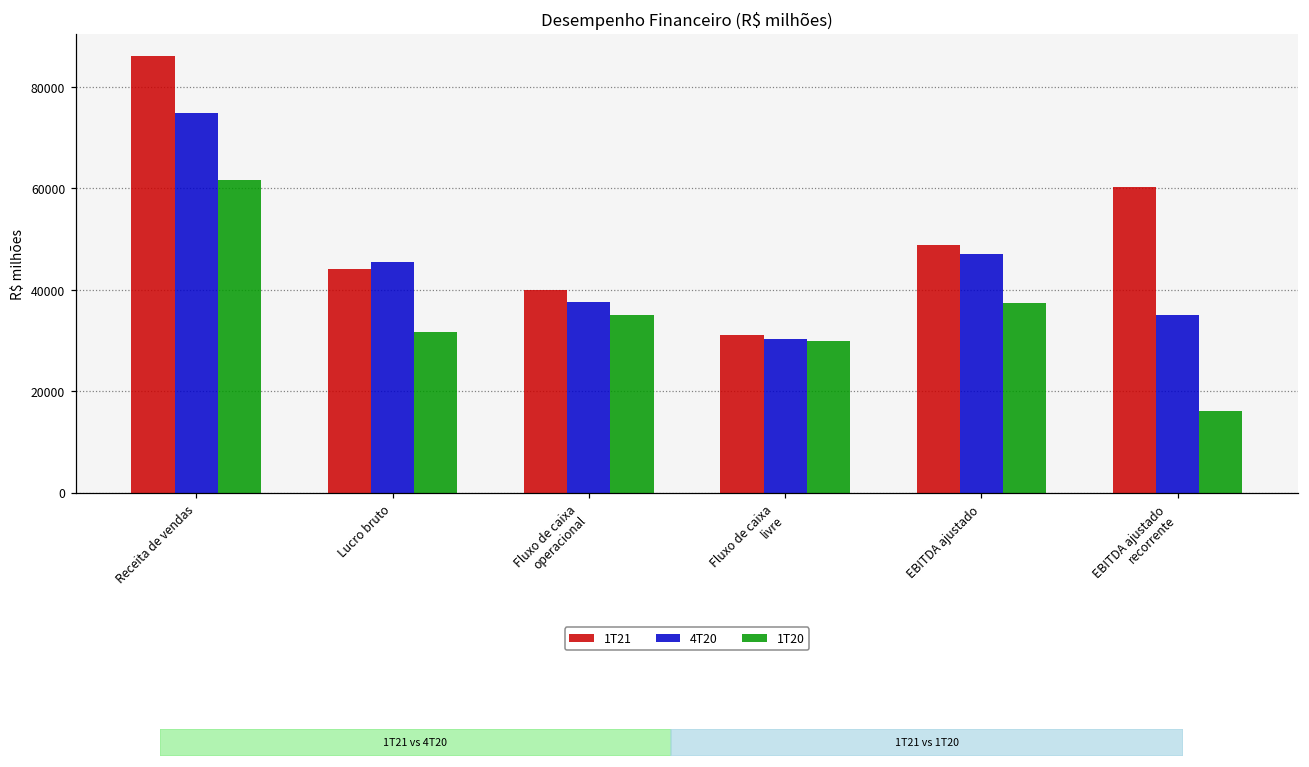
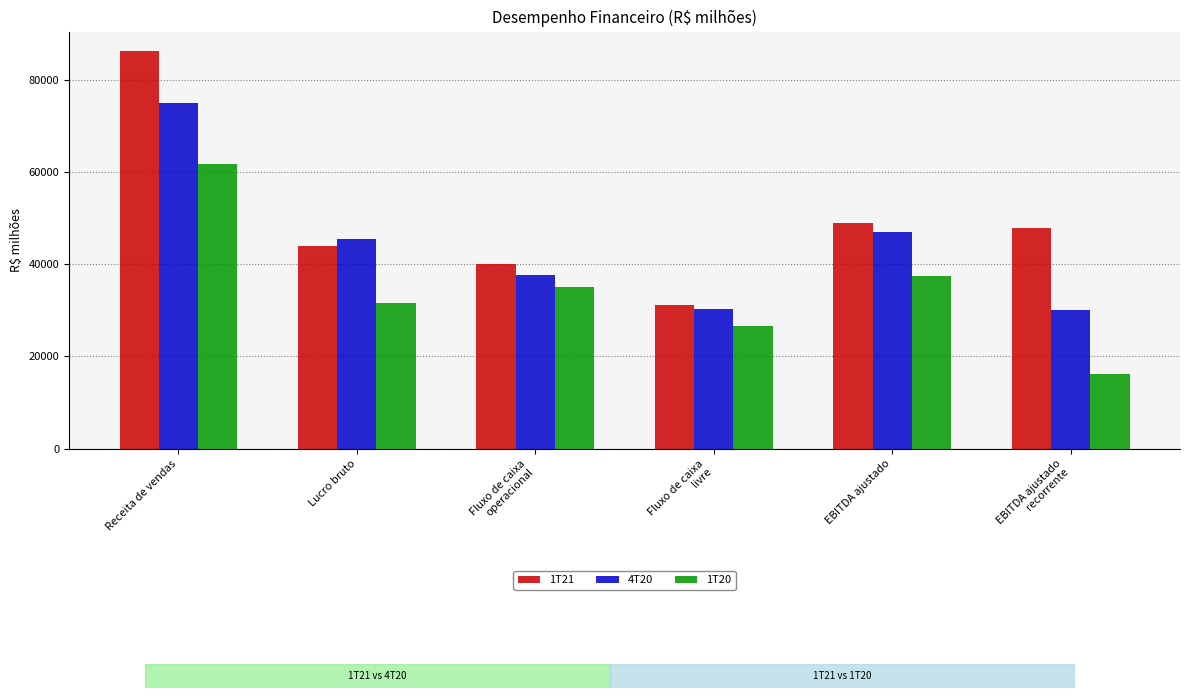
  {
    "1T21": {
      "Receita de vendas": 86000,
      "Lucro bruto": 44000,
      "Fluxo de caixa operacional": 40000,
      "Fluxo de caixa livre": 31000,
      "EBITDA ajustado": 49000,
-     "EBITDA ajustado recorrente": 60000
+     "EBITDA ajustado recorrente": 48000
    },
    "4T20": {
      "Receita de vendas": 75000,
      "Lucro bruto": 45000,
      "Fluxo de caixa operacional": 38000,
      "Fluxo de caixa livre": 30000,
      "EBITDA ajustado": 47000,
-     "EBITDA ajustado recorrente": 35000
+     "EBITDA ajustado recorrente": 30000
    },
    "1T20": {
      "Receita de vendas": 62000,
      "Lucro bruto": 32000,
      "Fluxo de caixa operacional": 35000,
-     "Fluxo de caixa livre": 30000,
+     "Fluxo de caixa livre": 27000,
      "EBITDA ajustado": 38000,
      "EBITDA ajustado recorrente": 16000
    }
  }
